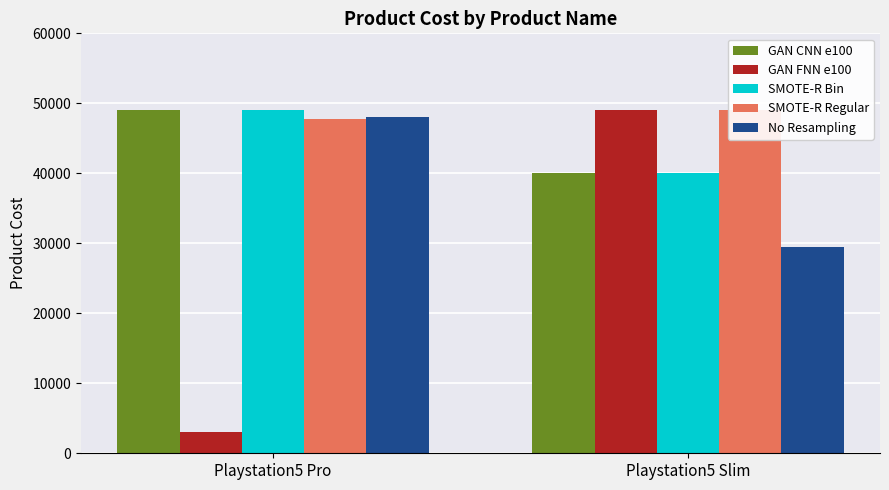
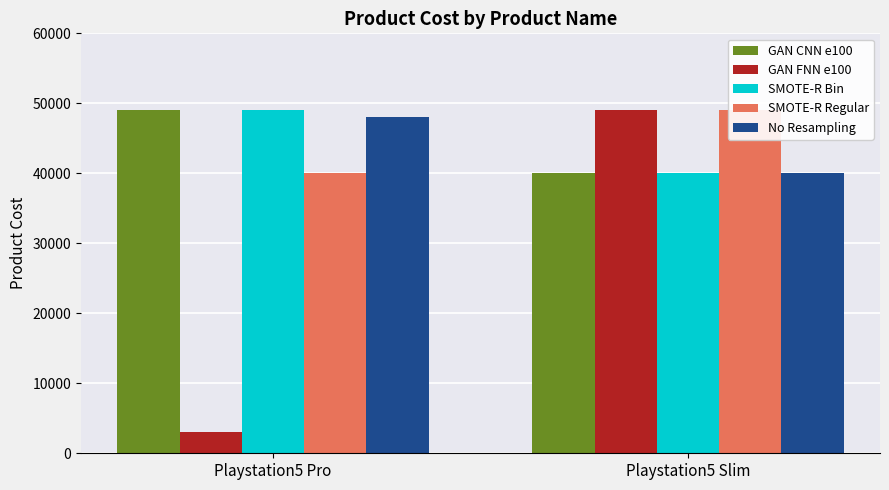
  {
    "GAN CNN e100": {
      "Playstation5 Pro": 49000,
      "Playstation5 Slim": 40000
    },
    "GAN FNN e100": {
      "Playstation5 Pro": 3000,
      "Playstation5 Slim": 49000
    },
    "SMOTE-R Bin": {
      "Playstation5 Pro": 49000,
      "Playstation5 Slim": 40000
    },
    "SMOTE-R Regular": {
-     "Playstation5 Pro": 48000
+     "Playstation5 Pro": 40000
    },
    "No Resampling": {
      "Playstation5 Pro": 48000,
-     "Playstation5 Slim": 30000
+     "Playstation5 Slim": 40000
    }
  }
